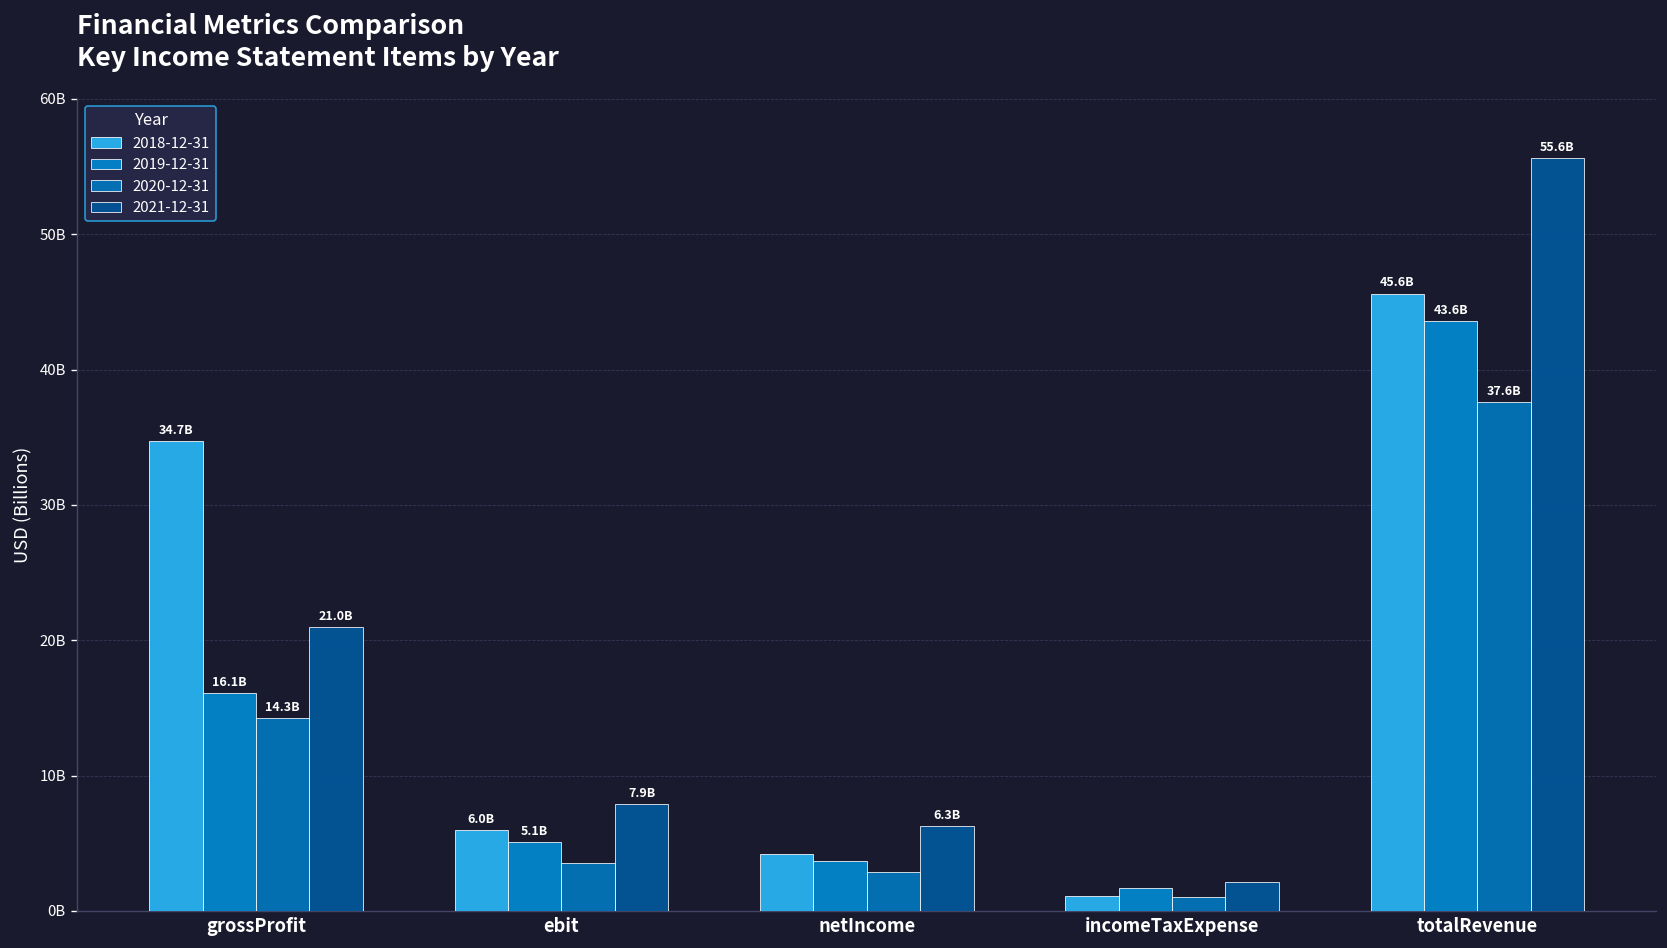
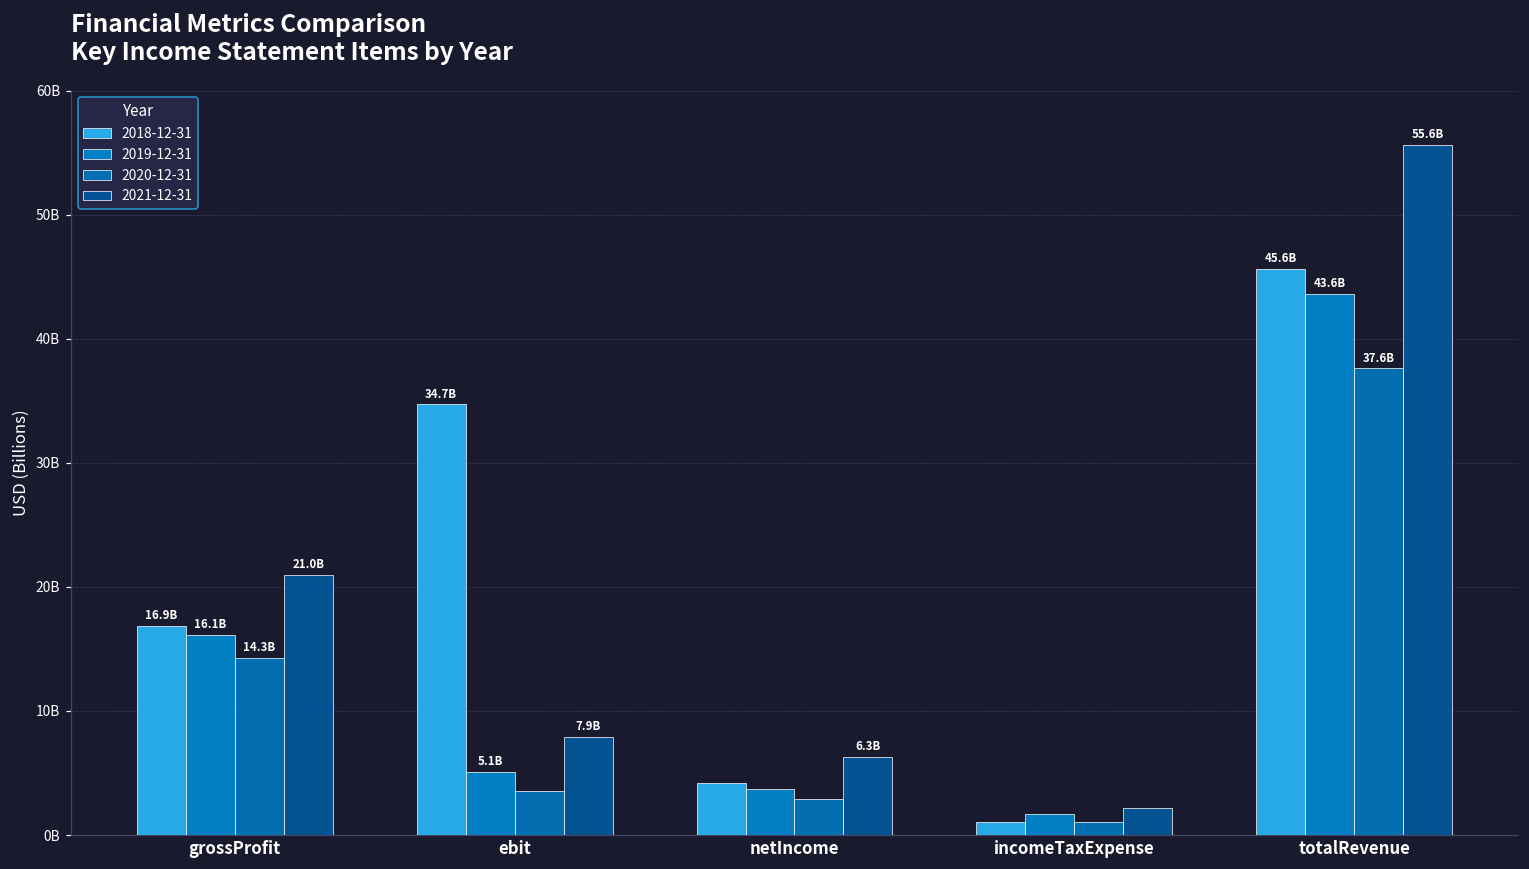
  {
    "2018-12-31": {
-     "grossProfit": "34.7B",
-     "ebit": "6.0B",
+     "grossProfit": "16.9B",
+     "ebit": "34.7B",
      "totalRevenue": "45.6B"
    }
  }
